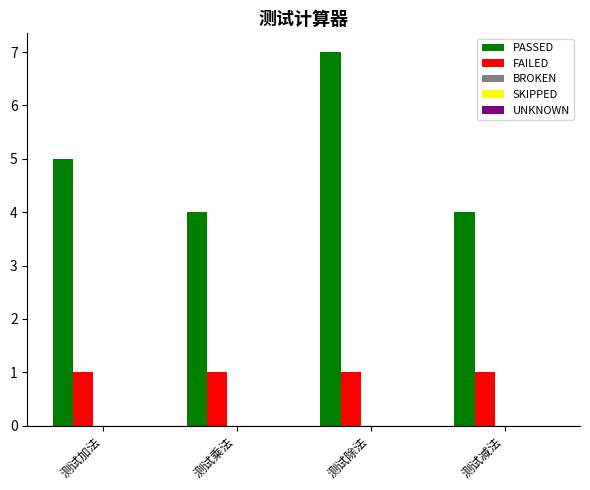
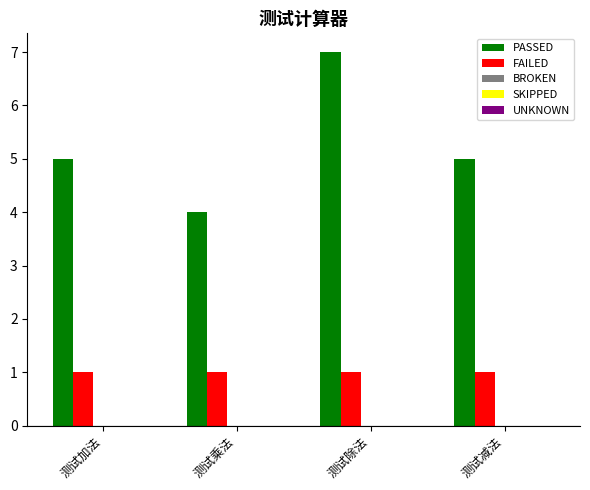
  {
    "PASSED": {
      "测试加法": 5,
      "测试乘法": 4,
      "测试除法": 7,
-     "测试减法": 4
+     "测试减法": 5
    },
    "FAILED": {
      "测试加法": 1,
      "测试乘法": 1,
      "测试除法": 1,
      "测试减法": 1
    },
    "BROKEN": {
      "测试加法": 0,
      "测试乘法": 0,
      "测试除法": 0,
      "测试减法": 0
    },
    "SKIPPED": {
      "测试加法": 0,
      "测试乘法": 0,
      "测试除法": 0,
      "测试减法": 0
    },
    "UNKNOWN": {
      "测试加法": 0,
      "测试乘法": 0,
      "测试除法": 0,
      "测试减法": 0
    }
  }
